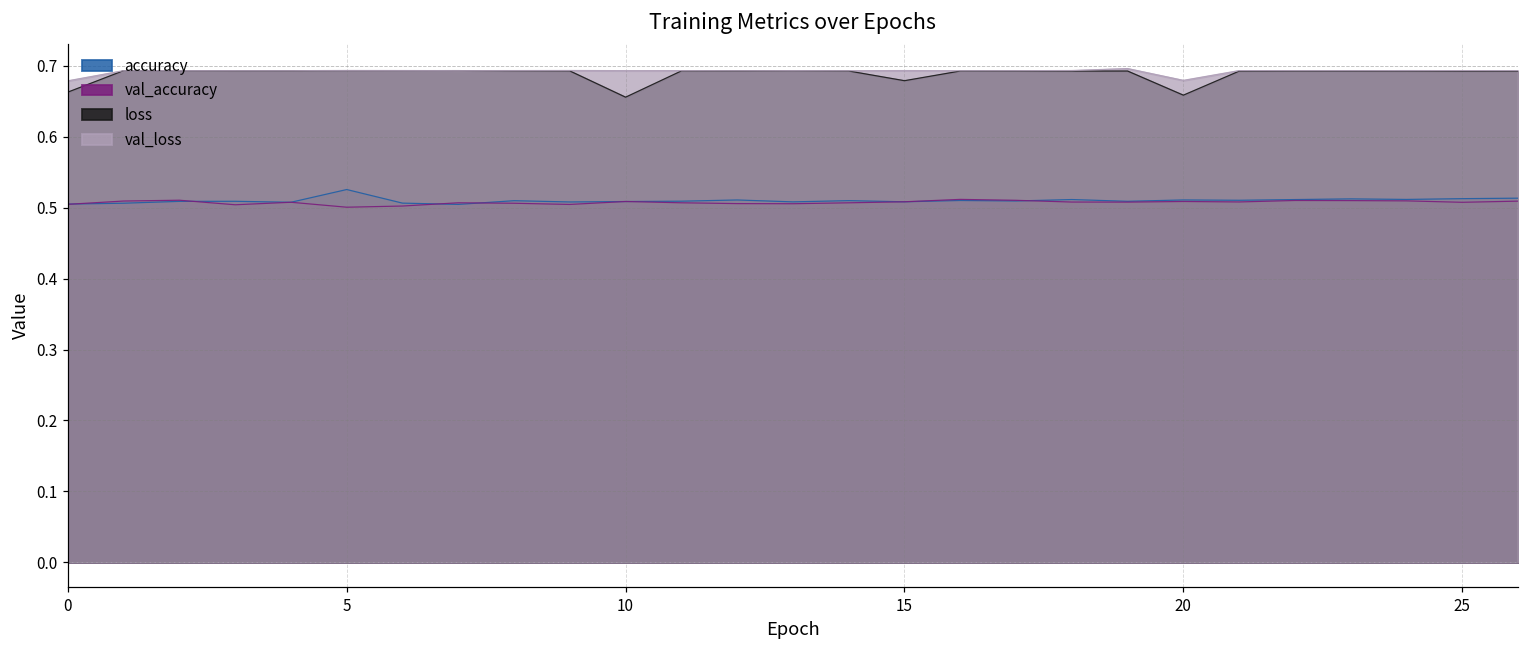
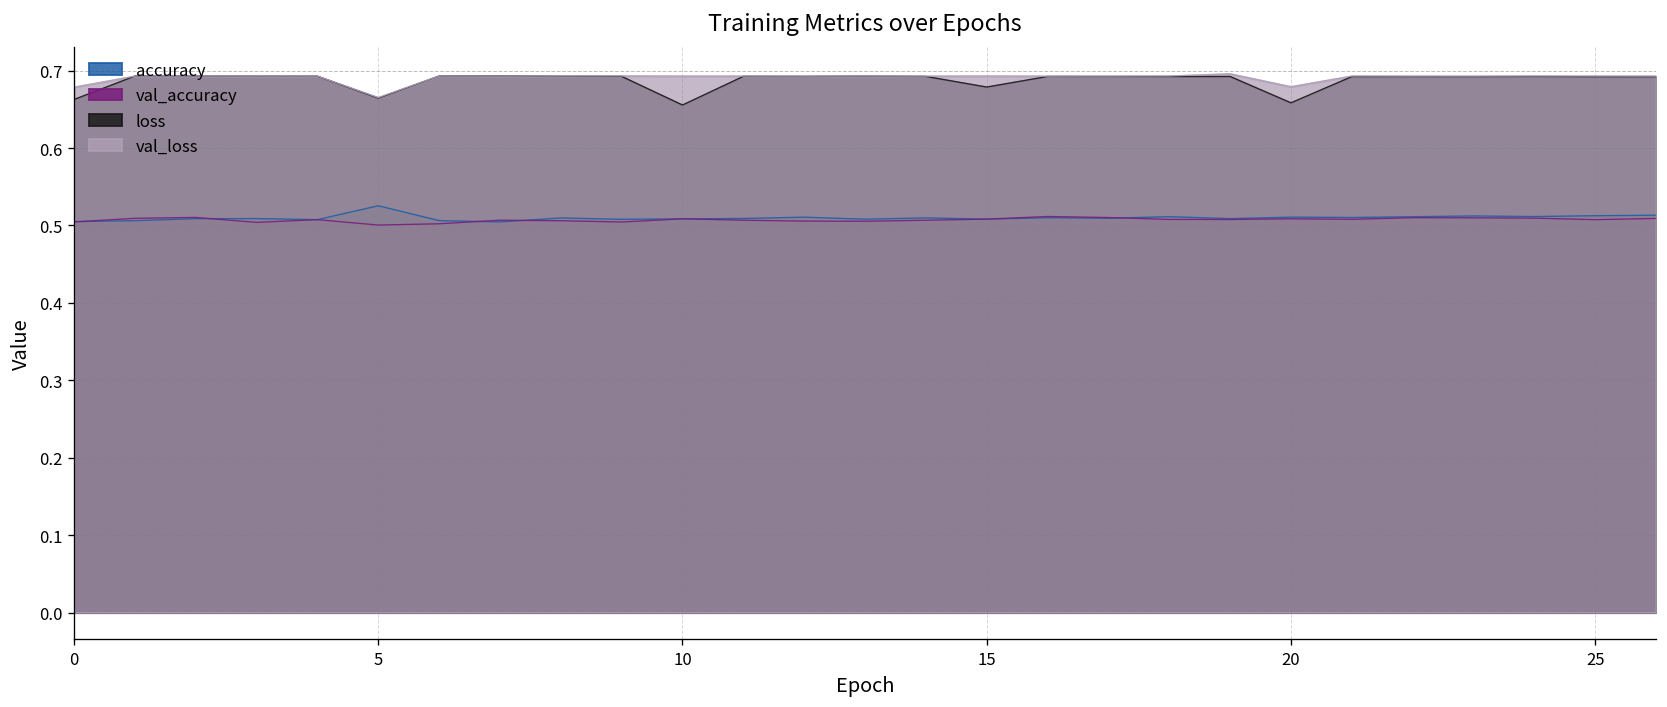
  {
    "accuracy": {
      "5": 0.53,
      "25": 0.51
    },
    "val_accuracy": {
      "5": 0.50,
      "25": 0.51
    },
    "loss": {
      "0": 0.66,
-     "5": 0.69,
+     "5": 0.66,
      "10": 0.66,
      "15": 0.68,
      "20": 0.66
    },
    "val_loss": {
      "0": 0.68,
-     "5": 0.69,
+     "5": 0.67,
      "10": 0.69,
      "15": 0.69,
      "20": 0.68
    }
  }
